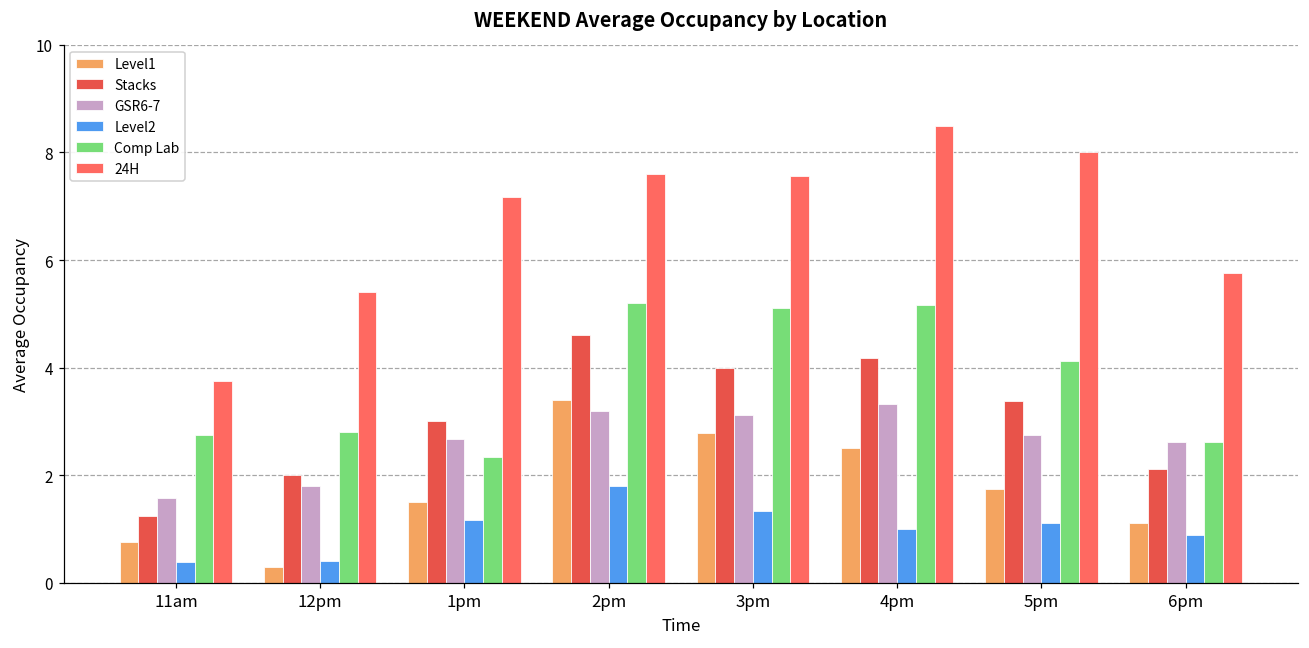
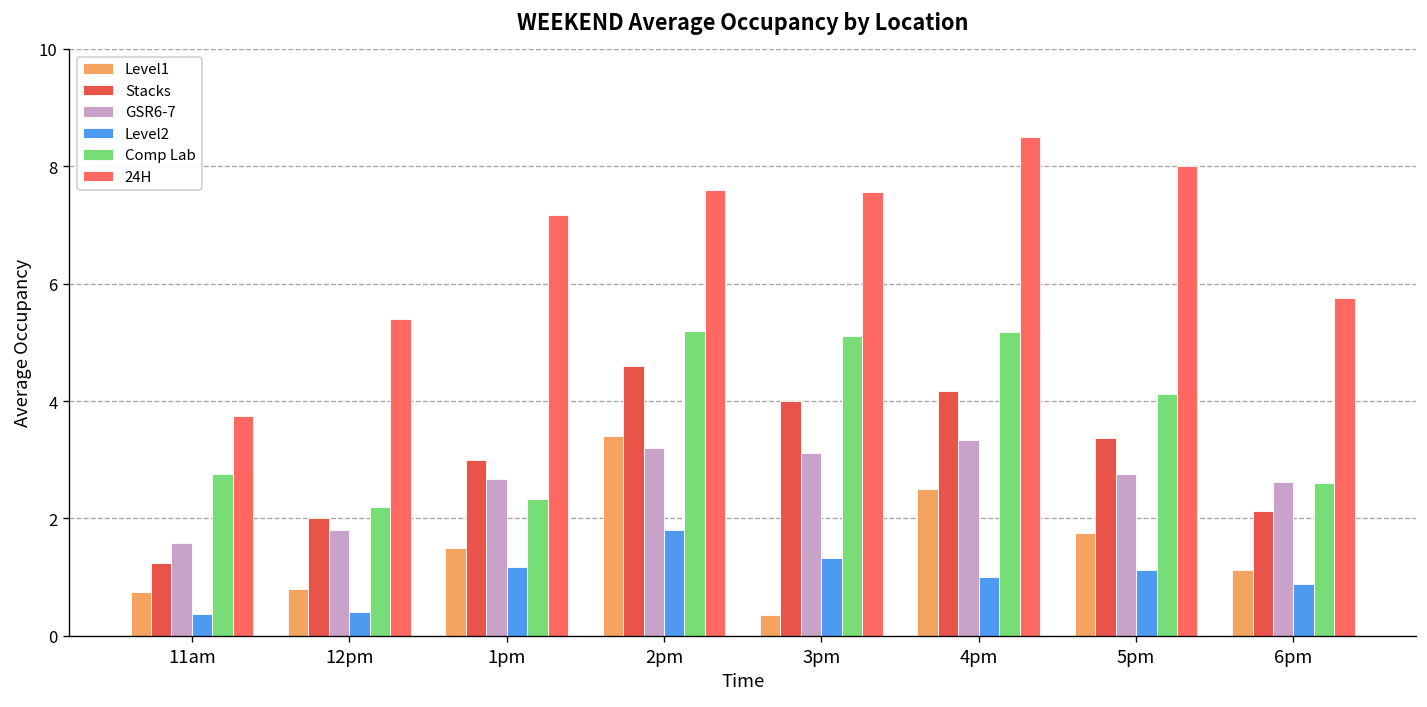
  {
    "Level1": {
      "11am": 0.8,
-     "12pm": 0.3,
+     "12pm": 0.8,
      "1pm": 1.5,
      "2pm": 3.4,
-     "3pm": 2.8,
+     "3pm": 0.4,
      "4pm": 2.5,
      "5pm": 1.8,
      "6pm": 1.1
    },
    "GSR6-7": {
      "11am": 1.6,
      "12pm": 1.8,
      "1pm": 2.7,
      "2pm": 3.2,
      "3pm": 3.1,
      "4pm": 3.3,
      "5pm": 2.8,
      "6pm": 2.6
    },
    "Level2": {
      "11am": 0.4,
      "12pm": 0.4,
      "1pm": 1.2,
      "2pm": 1.8,
      "3pm": 1.3,
      "4pm": 1.0,
      "5pm": 1.1,
      "6pm": 0.9
    },
    "Comp Lab": {
      "11am": 2.8,
-     "12pm": 2.8,
+     "12pm": 2.2,
      "1pm": 2.3,
      "2pm": 5.2,
      "3pm": 5.1,
      "4pm": 5.2,
      "5pm": 4.1,
      "6pm": 2.6
    }
  }
